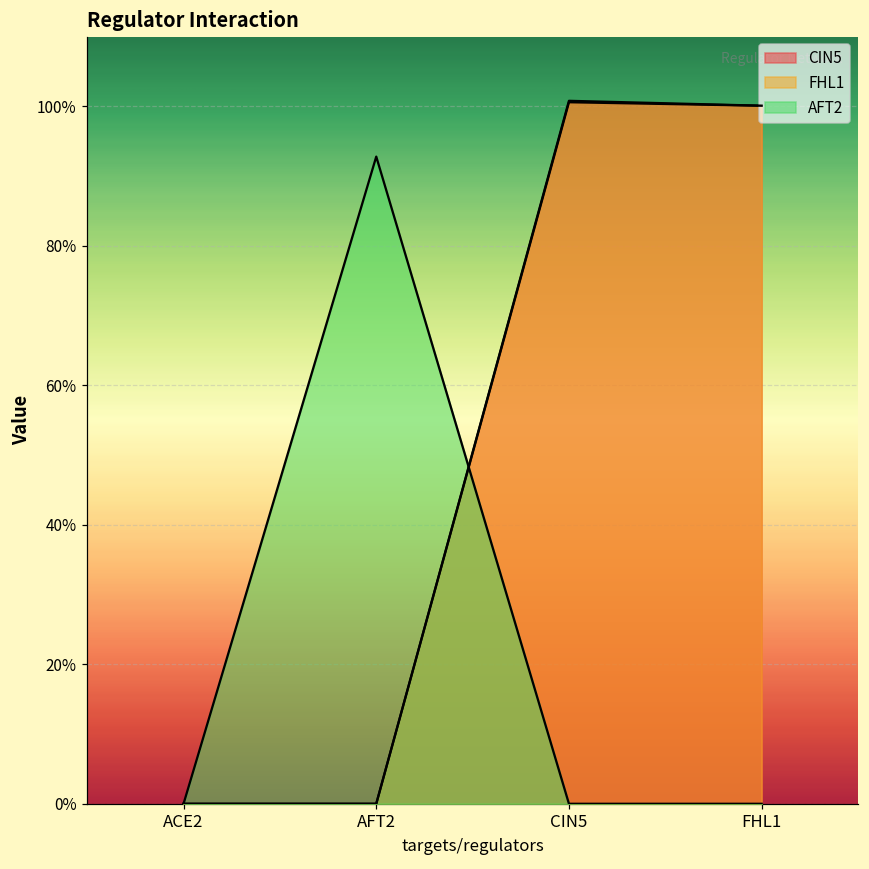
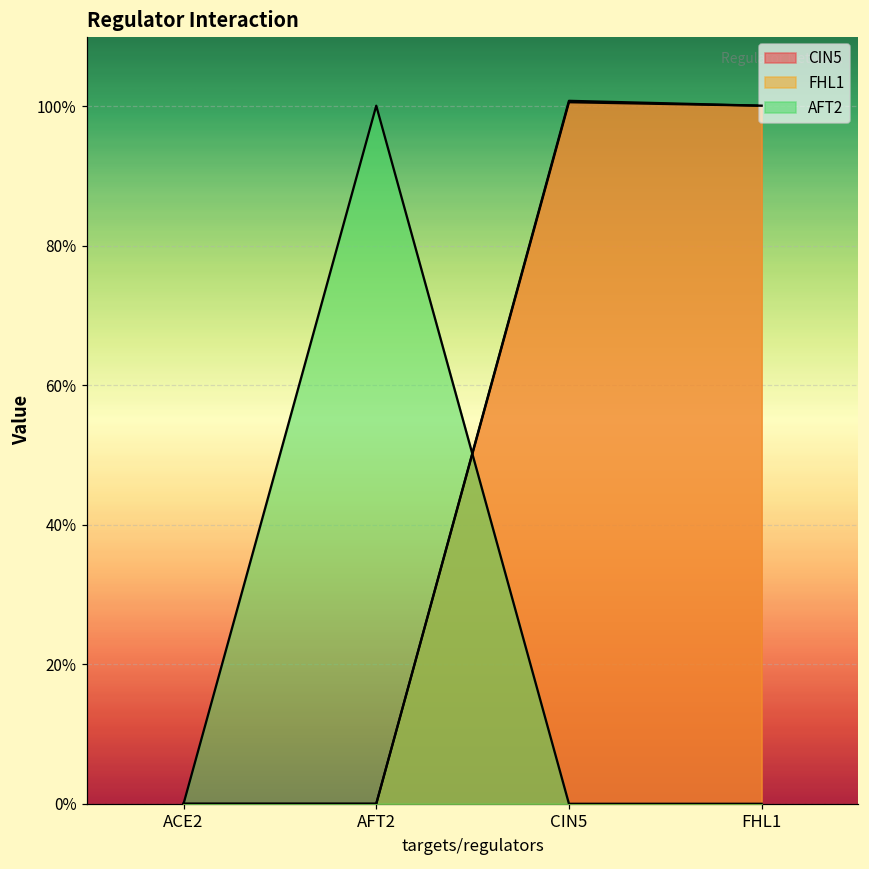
  {
    "AFT2": {
-     "AFT2": "93%",
+     "AFT2": "100%",
      "CIN5": "0%",
      "FHL1": "0%"
    }
  }
